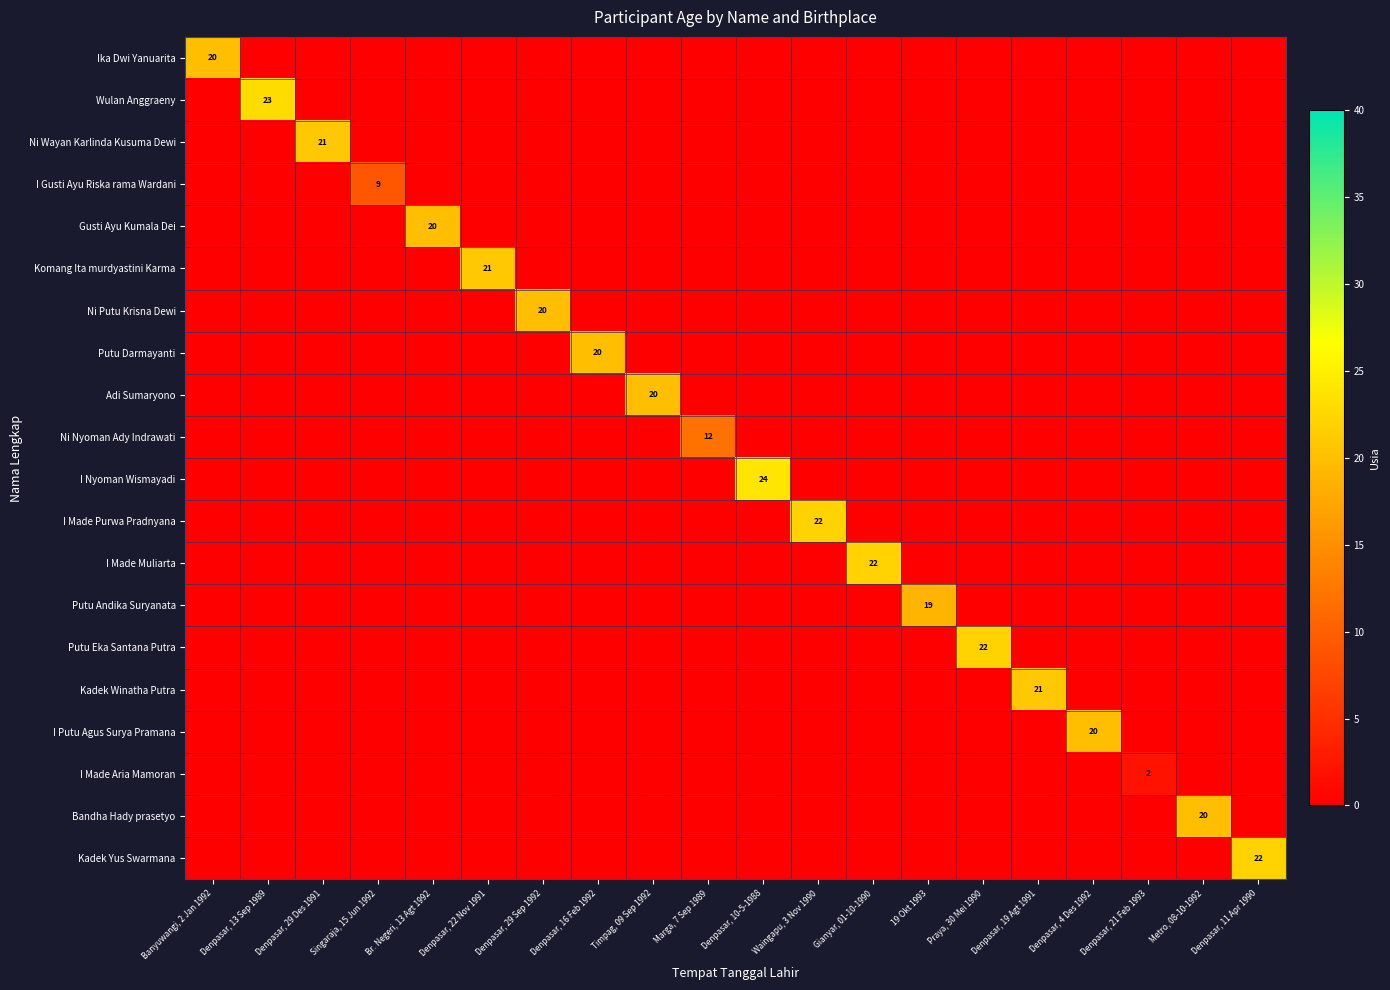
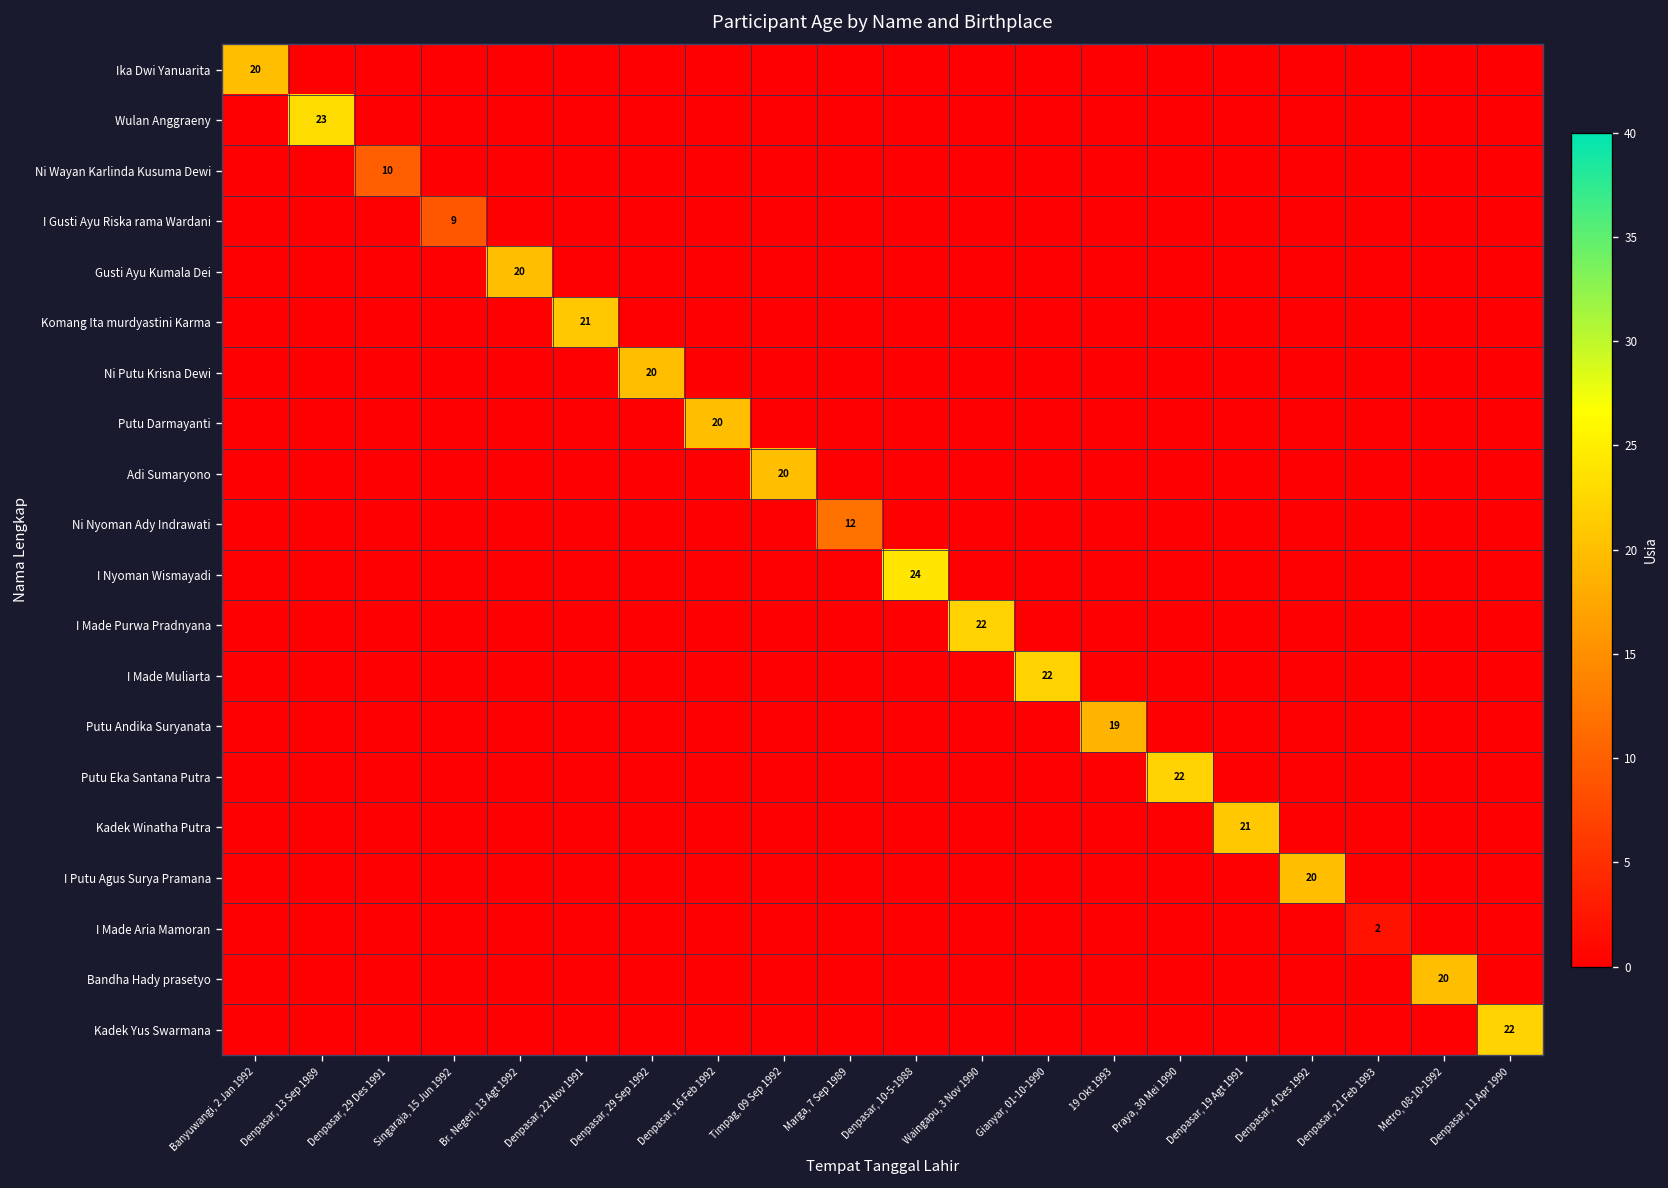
  {
    "Ika Dwi Yanuarita": {
      "Banyuwangi, 2 Jan 1992": 20
    },
    "Wulan Anggraeny": {
      "Denpasar, 13 Sep 1989": 23
    },
    "Ni Wayan Karlinda Kusuma Dewi": {
-     "Denpasar, 29 Des 1991": 21
+     "Denpasar, 29 Des 1991": 10
    },
    "I Gusti Ayu Riska rama Wardani": {
      "Singaraja, 15 Jun 1992": 9
    },
    "Gusti Ayu Kumala Dei": {
      "Br. Negeri, 13 Agt 1992": 20
    },
    "Komang Ita murdyastini Karma": {
      "Denpasar, 22 Nov 1991": 21
    },
    "Ni Putu Krisna Dewi": {
      "Denpasar, 29 Sep 1992": 20
    },
    "Putu Darmayanti": {
      "Denpasar, 16 Feb 1992": 20
    },
    "Adi Sumaryono": {
      "Timpag, 09 Sep 1992": 20
    },
    "Ni Nyoman Ady Indrawati": {
      "Marga, 7 Sep 1989": 12
    },
    "I Nyoman Wismayadi": {
      "Denpasar, 10-5-1988": 24
    },
    "I Made Purwa Pradnyana": {
      "Waingapu, 3 Nov 1990": 22
    },
    "I Made Muliarta": {
      "Gianyar, 01-10-1990": 22
    },
    "Putu Andika Suryanata": {
      "19 Okt 1993": 19
    },
    "Putu Eka Santana Putra": {
      "Praya, 30 Mei 1990": 22
    },
    "Kadek Winatha Putra": {
      "Denpasar, 19 Agt 1991": 21
    },
    "I Putu Agus Surya Pramana": {
      "Denpasar, 4 Des 1992": 20
    },
    "I Made Aria Mamoran": {
      "Denpasar, 21 Feb 1993": 2
    },
    "Bandha Hady prasetyo": {
      "Metro, 08-10-1992": 20
    },
    "Kadek Yus Swarmana": {
      "Denpasar, 11 Apr 1990": 22
    }
  }
